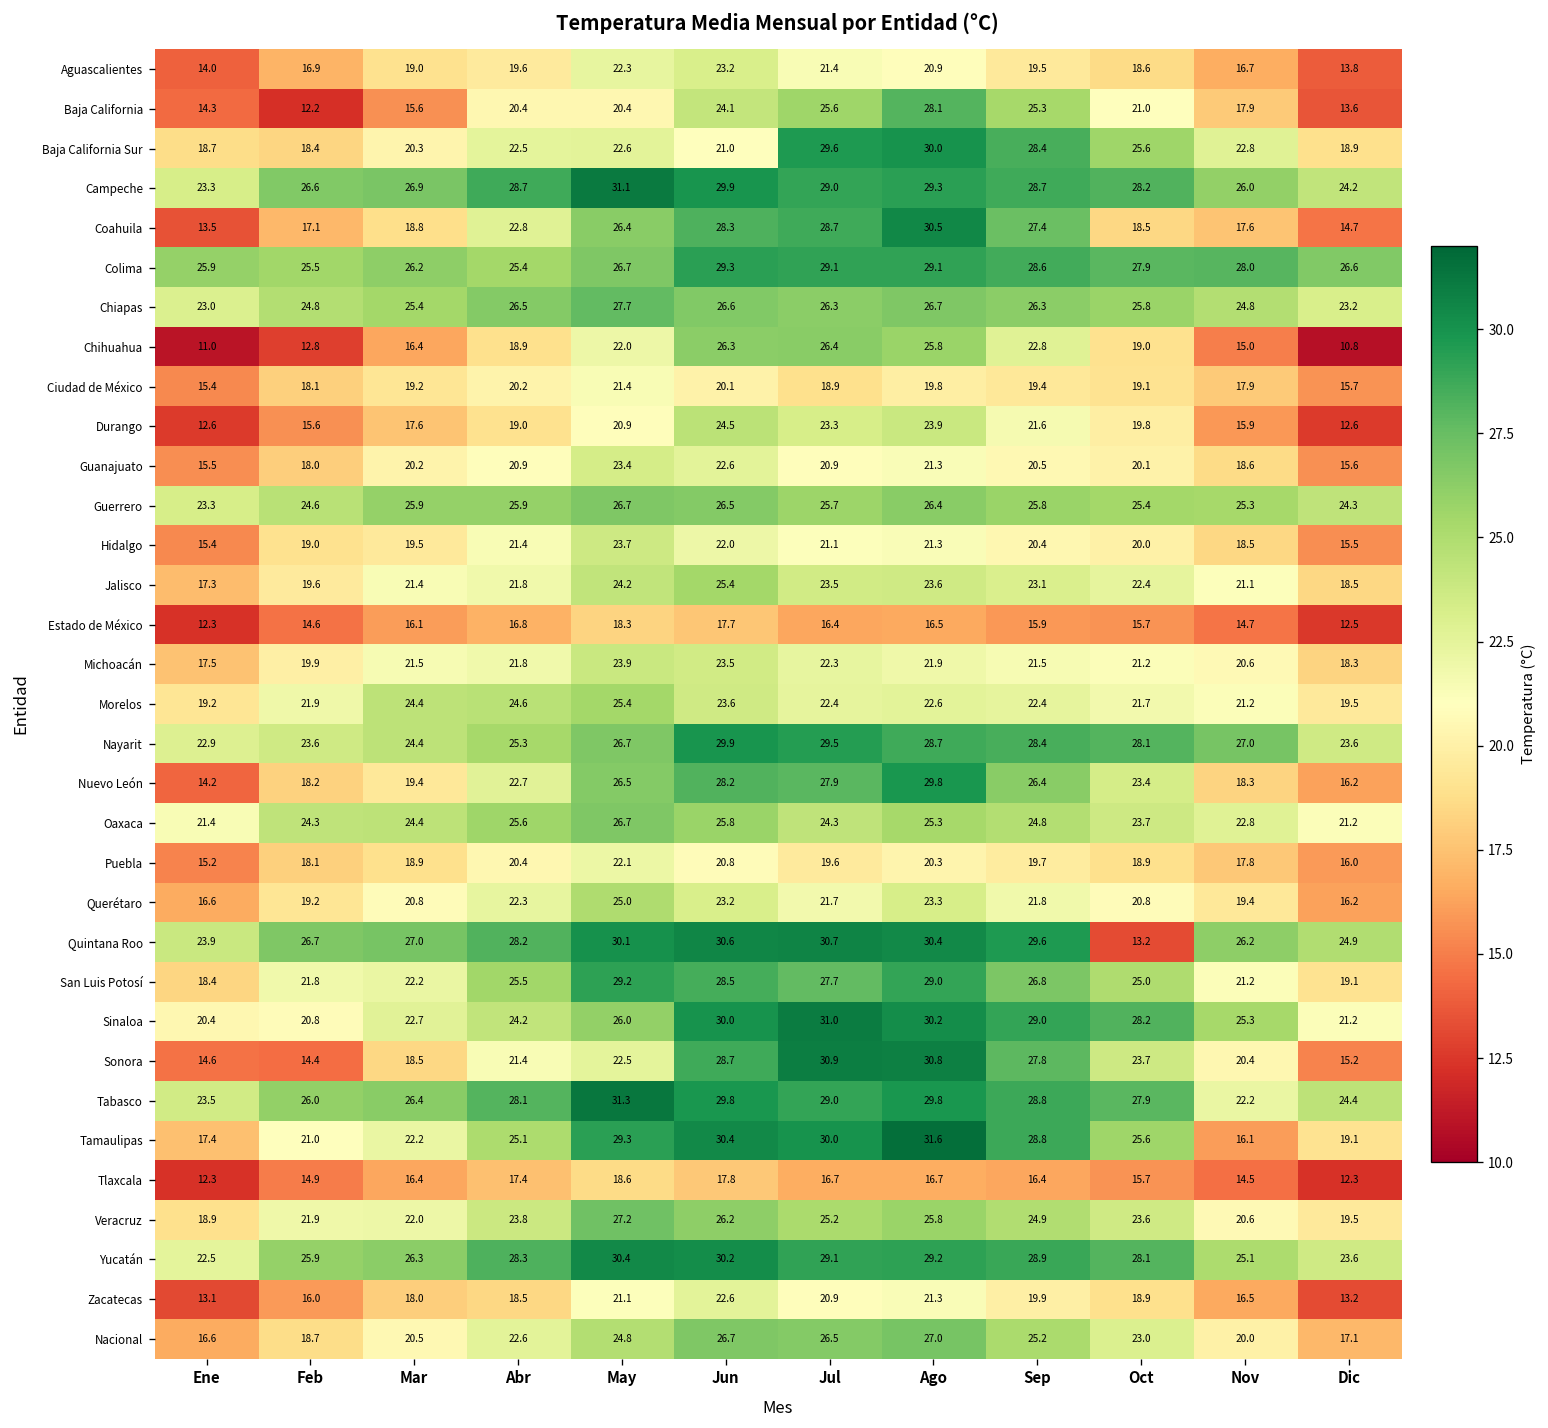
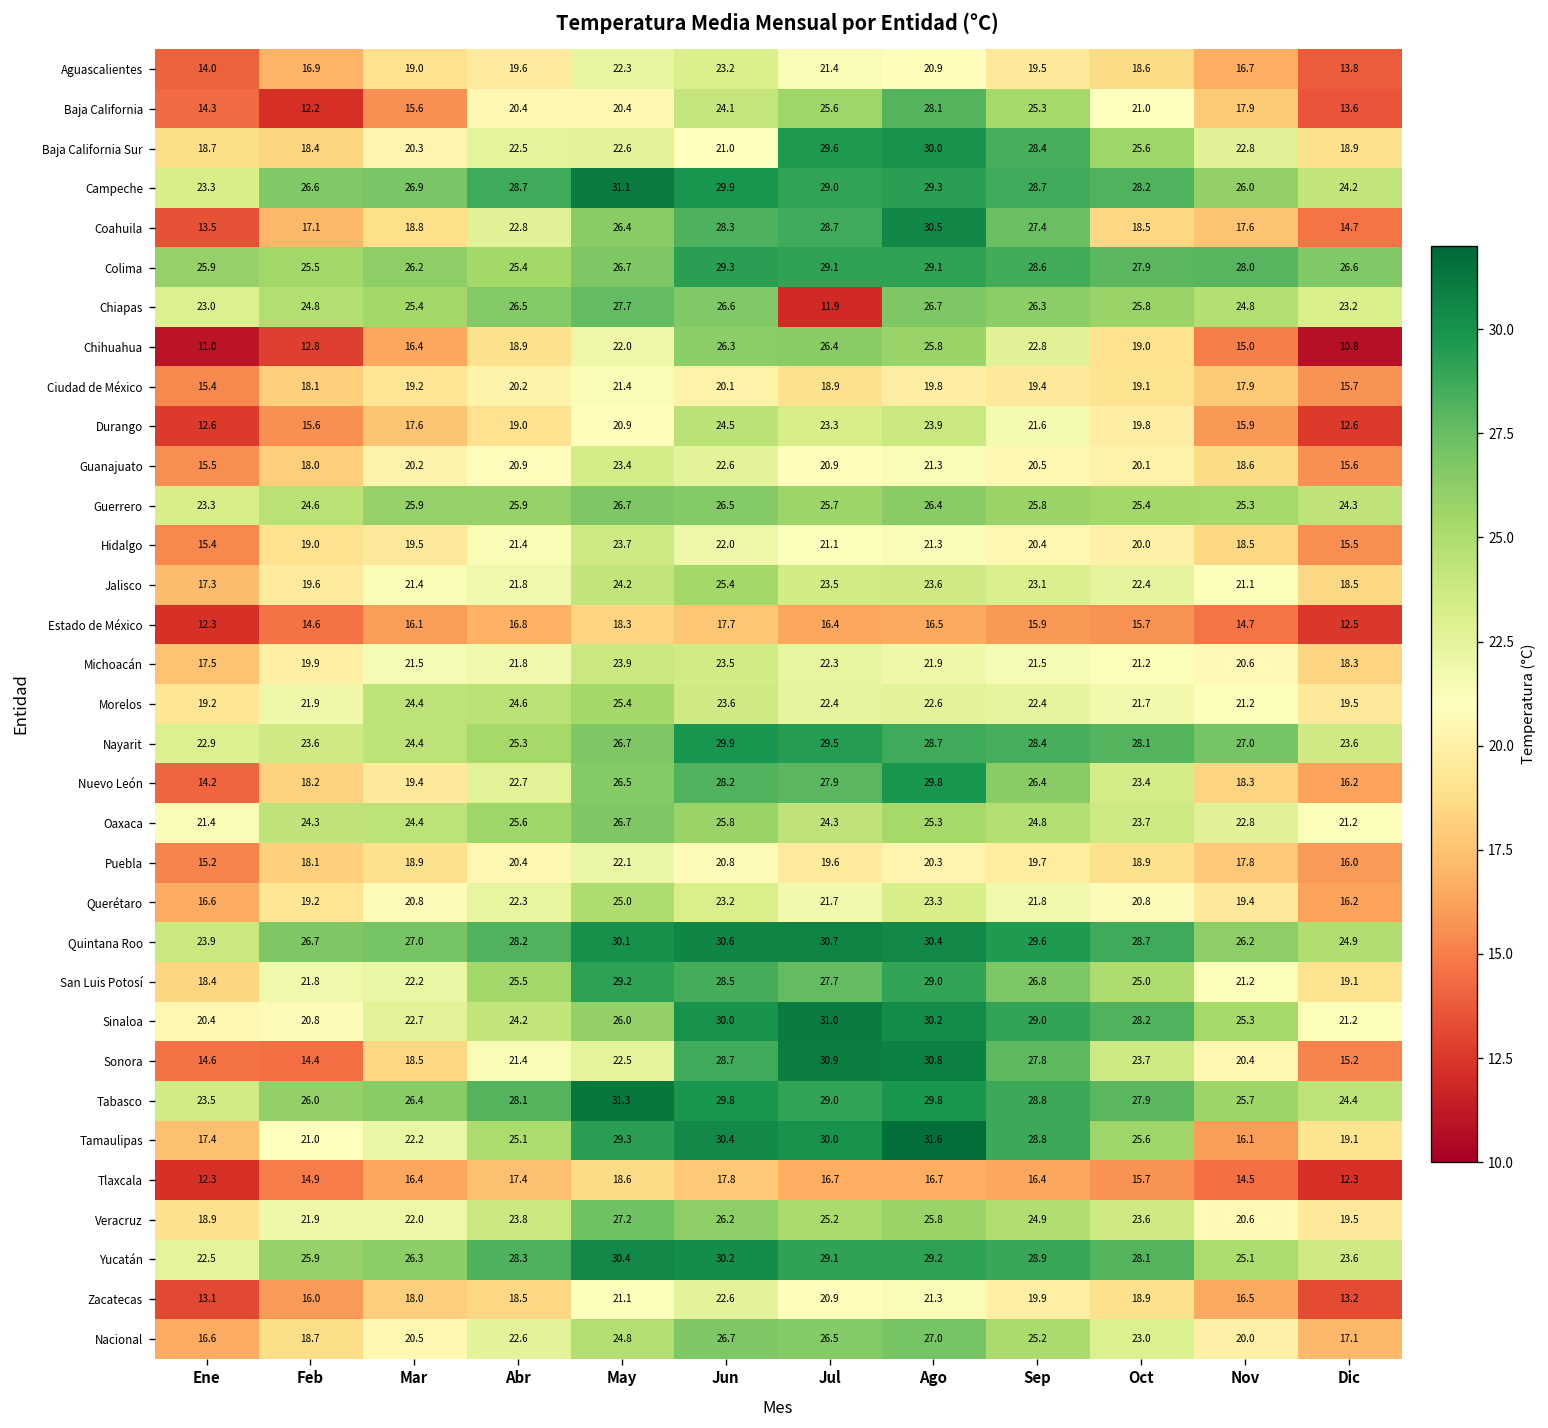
  {
    "Chiapas": {
      "Ene": 23.0,
      "Feb": 24.8,
      "Mar": 25.4,
      "Abr": 26.5,
      "May": 27.7,
      "Jun": 26.6,
-     "Jul": 26.3,
+     "Jul": 11.9,
      "Ago": 26.7,
      "Sep": 26.3,
      "Oct": 25.8,
      "Nov": 24.8,
      "Dic": 23.2
    },
    "Quintana Roo": {
      "Ene": 23.9,
      "Feb": 26.7,
      "Mar": 27.0,
      "Abr": 28.2,
      "May": 30.1,
      "Jun": 30.6,
      "Jul": 30.7,
      "Ago": 30.4,
      "Sep": 29.6,
-     "Oct": 13.2,
+     "Oct": 28.7,
      "Nov": 26.2,
      "Dic": 24.9
    },
    "Tabasco": {
      "Ene": 23.5,
      "Feb": 26.0,
      "Mar": 26.4,
      "Abr": 28.1,
      "May": 31.3,
      "Jun": 29.8,
      "Jul": 29.0,
      "Ago": 29.8,
      "Sep": 28.8,
      "Oct": 27.9,
-     "Nov": 22.2,
+     "Nov": 25.7,
      "Dic": 24.4
    }
  }
